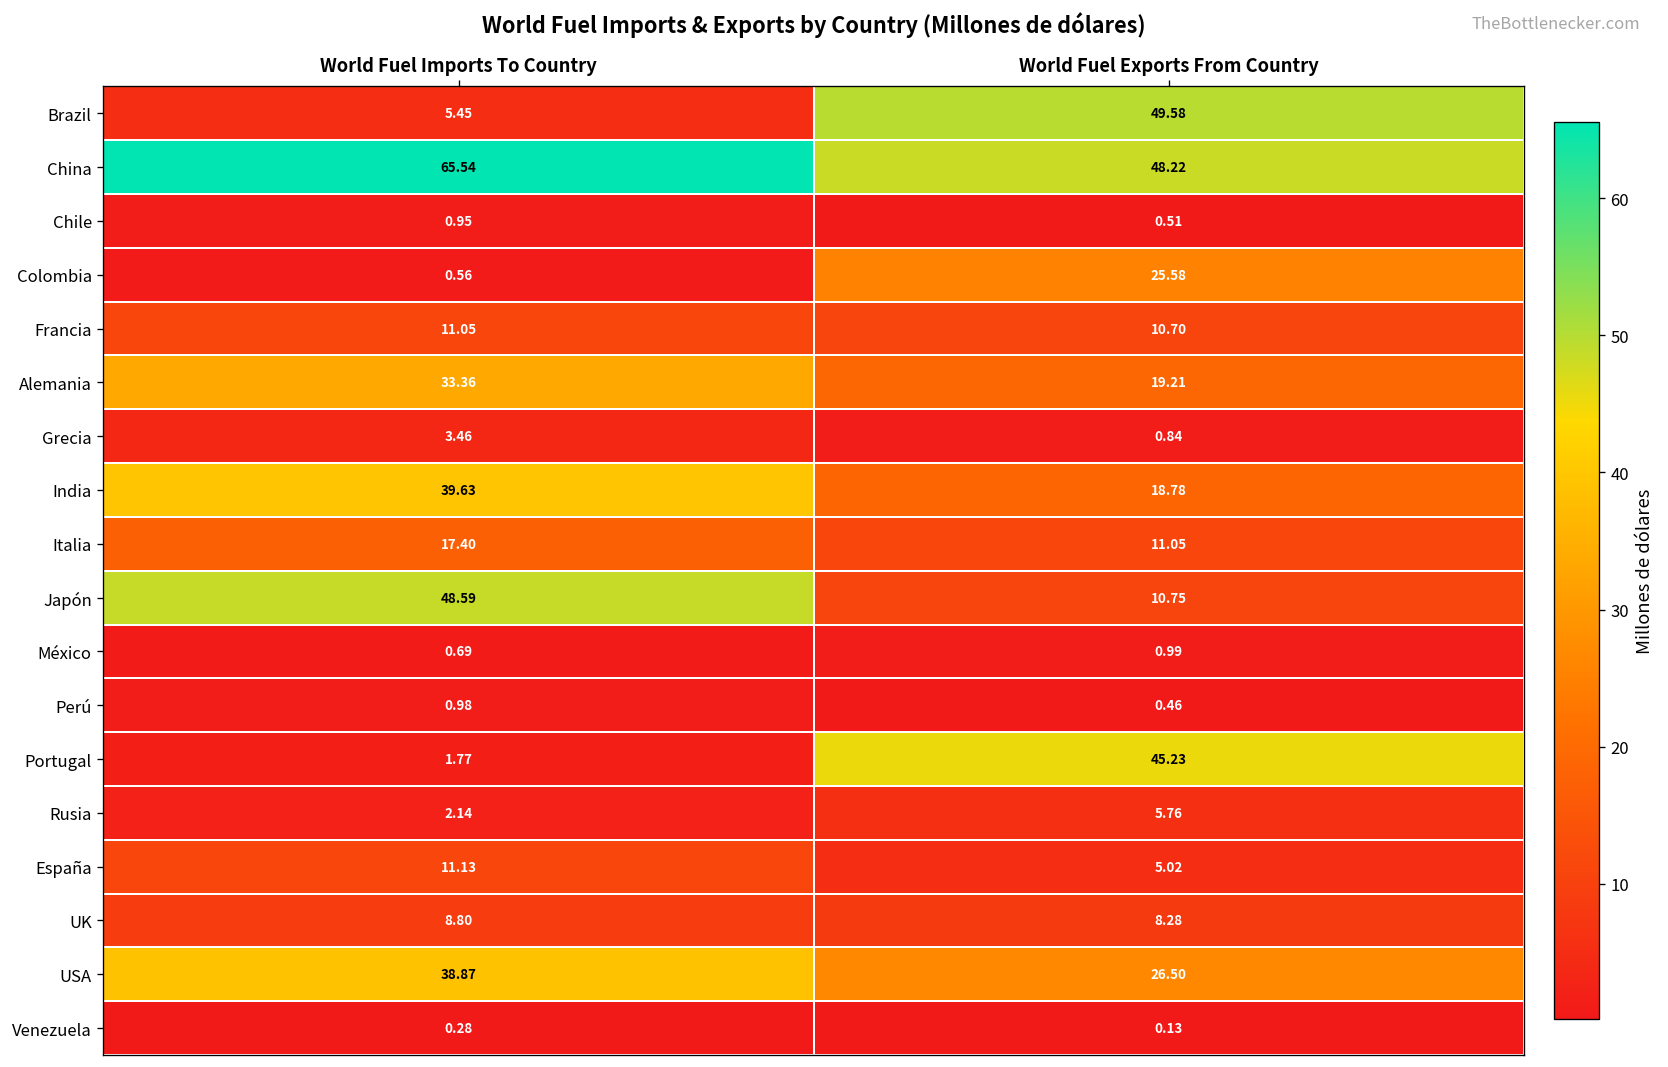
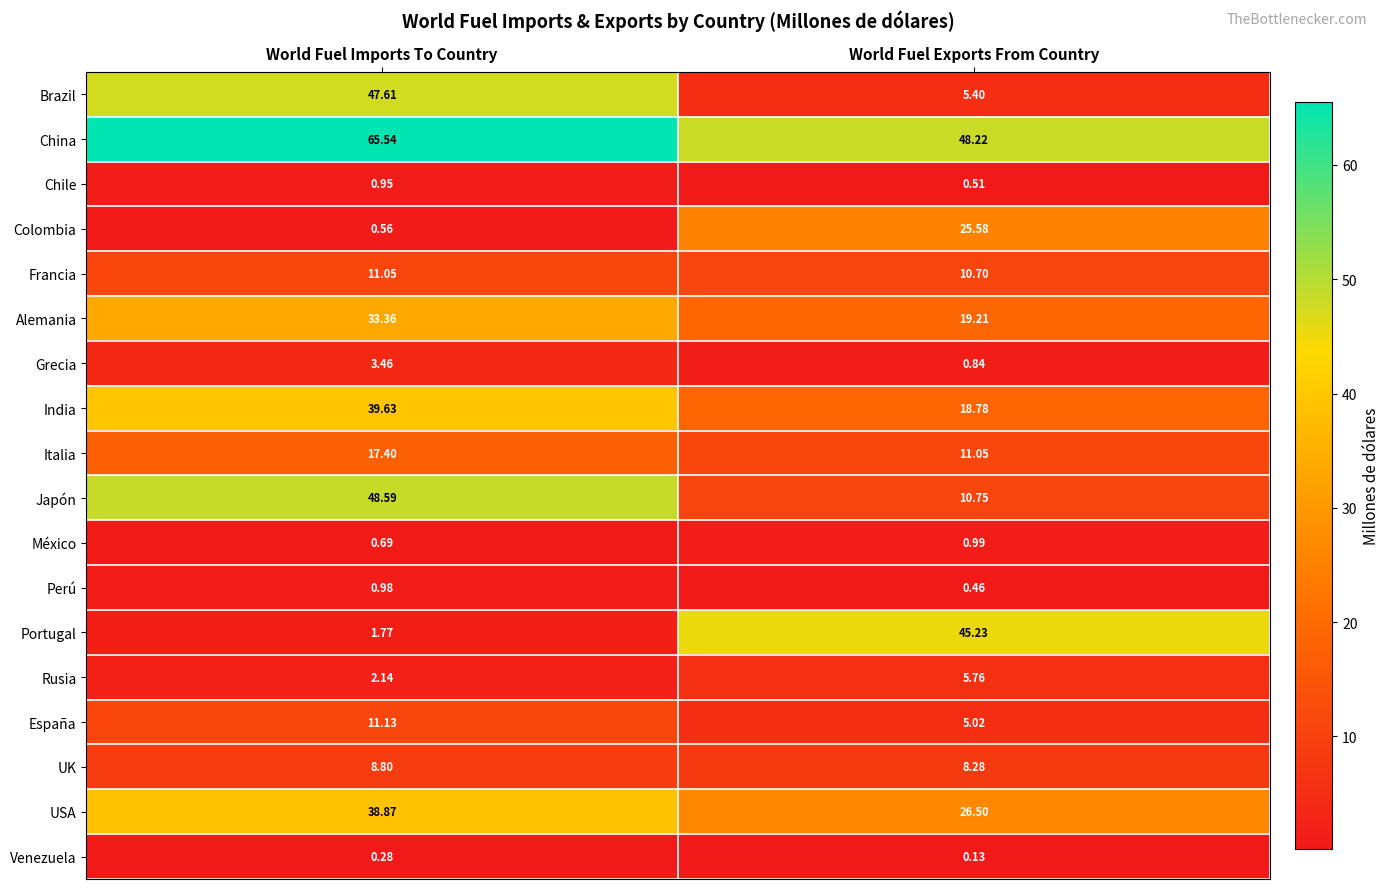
  {
    "Brazil": {
-     "World Fuel Imports To Country": 5.45,
-     "World Fuel Exports From Country": 49.58
+     "World Fuel Imports To Country": 47.61,
+     "World Fuel Exports From Country": 5.40
    },
    "China": {
      "World Fuel Imports To Country": 65.54,
      "World Fuel Exports From Country": 48.22
    },
    "Chile": {
      "World Fuel Imports To Country": 0.95,
      "World Fuel Exports From Country": 0.51
    },
    "Colombia": {
      "World Fuel Imports To Country": 0.56,
      "World Fuel Exports From Country": 25.58
    },
    "Francia": {
      "World Fuel Imports To Country": 11.05,
      "World Fuel Exports From Country": 10.70
    },
    "Alemania": {
      "World Fuel Imports To Country": 33.36,
      "World Fuel Exports From Country": 19.21
    },
    "Grecia": {
      "World Fuel Imports To Country": 3.46,
      "World Fuel Exports From Country": 0.84
    },
    "India": {
      "World Fuel Imports To Country": 39.63,
      "World Fuel Exports From Country": 18.78
    },
    "Italia": {
      "World Fuel Imports To Country": 17.40,
      "World Fuel Exports From Country": 11.05
    },
    "Japón": {
      "World Fuel Imports To Country": 48.59,
      "World Fuel Exports From Country": 10.75
    },
    "México": {
      "World Fuel Imports To Country": 0.69,
      "World Fuel Exports From Country": 0.99
    },
    "Perú": {
      "World Fuel Imports To Country": 0.98,
      "World Fuel Exports From Country": 0.46
    },
    "Portugal": {
      "World Fuel Imports To Country": 1.77,
      "World Fuel Exports From Country": 45.23
    },
    "Rusia": {
      "World Fuel Imports To Country": 2.14,
      "World Fuel Exports From Country": 5.76
    },
    "España": {
      "World Fuel Imports To Country": 11.13,
      "World Fuel Exports From Country": 5.02
    },
    "UK": {
      "World Fuel Imports To Country": 8.80,
      "World Fuel Exports From Country": 8.28
    },
    "USA": {
      "World Fuel Imports To Country": 38.87,
      "World Fuel Exports From Country": 26.50
    },
    "Venezuela": {
      "World Fuel Imports To Country": 0.28,
      "World Fuel Exports From Country": 0.13
    }
  }
